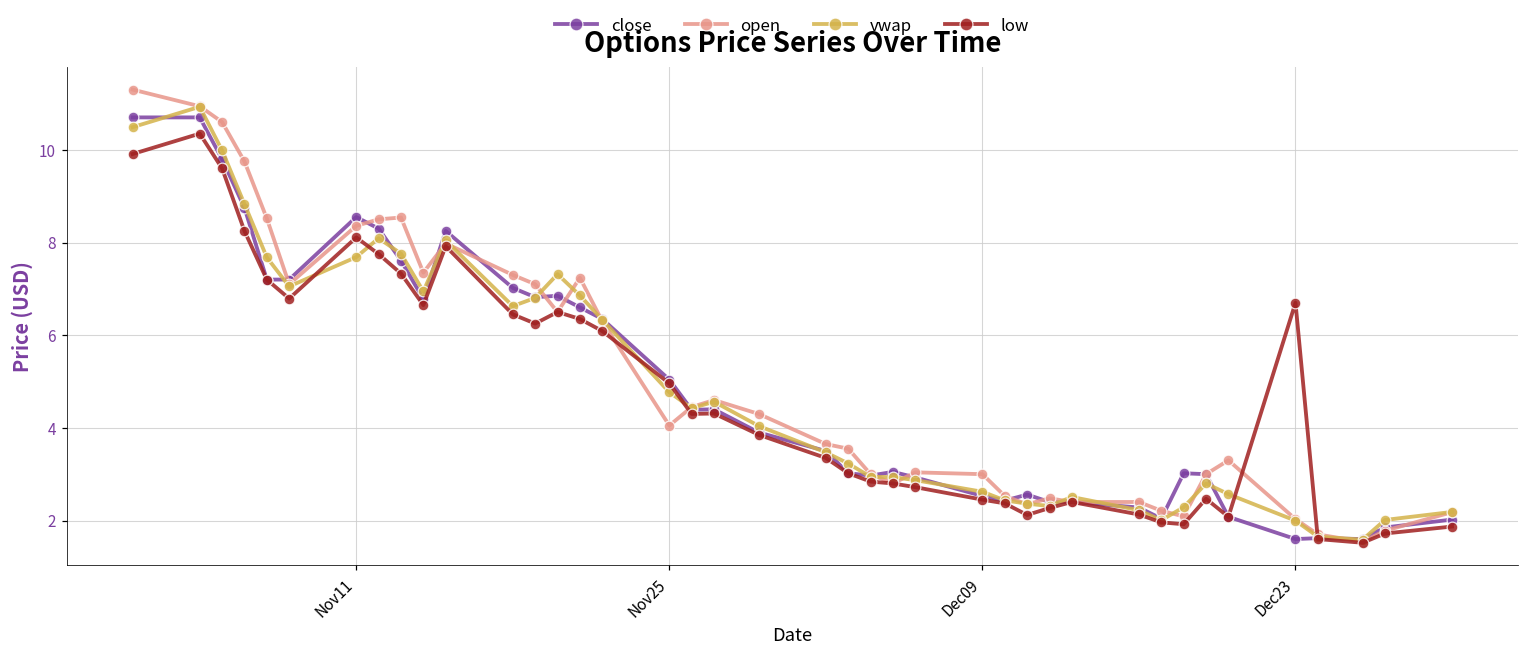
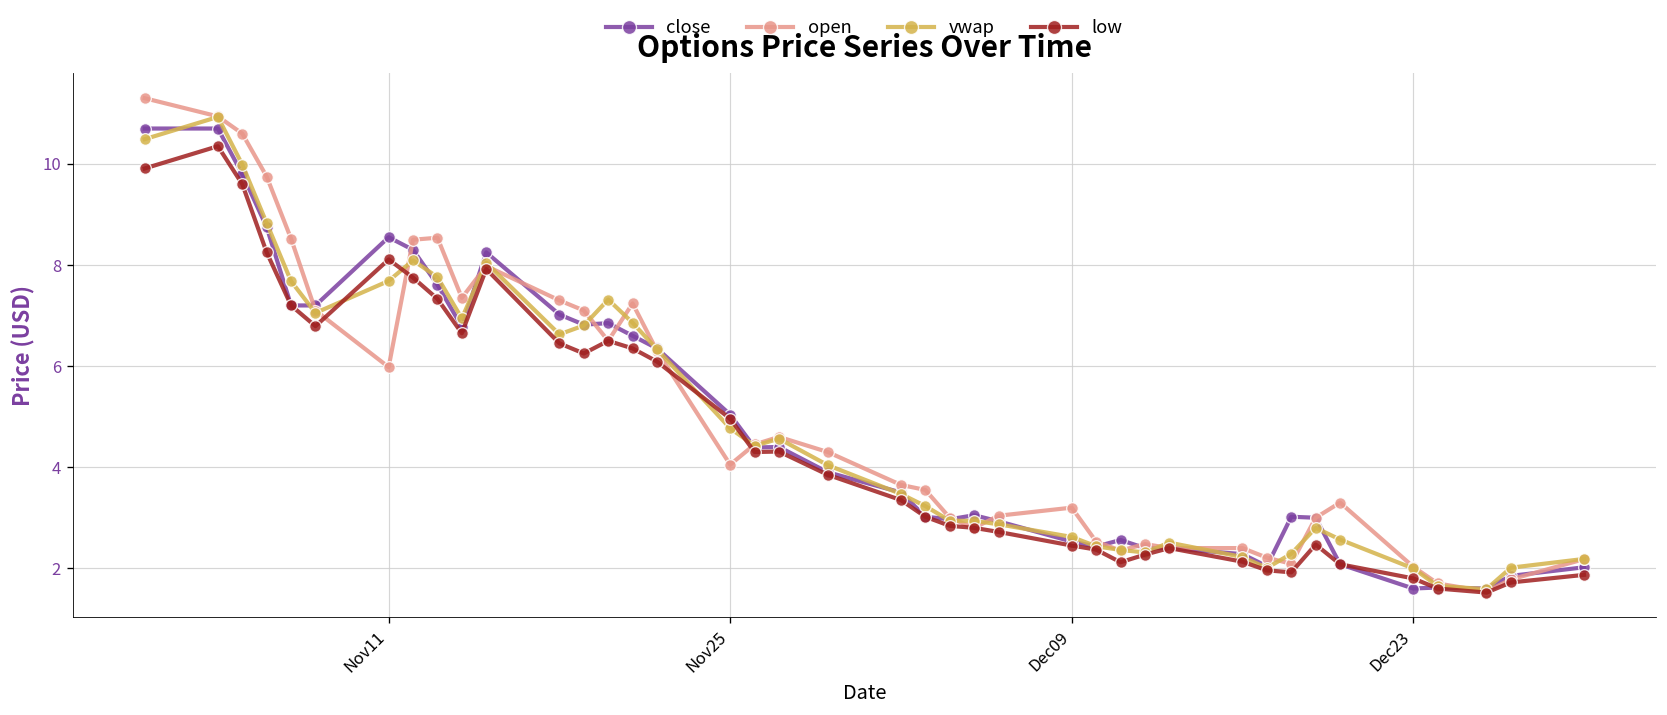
  {
    "close": {
      "Nov11": 8.6,
      "Nov25": 5.0,
      "Dec09": 2.5,
      "Dec23": 1.6
    },
    "open": {
-     "Nov11": 8.4,
+     "Nov11": 6.0,
      "Nov25": 4.1,
-     "Dec09": 3.0
+     "Dec09": 3.2
    },
    "vwap": {
      "Nov11": 7.7,
      "Nov25": 4.8,
      "Dec09": 2.6
    },
    "low": {
      "Nov11": 8.1,
      "Nov25": 5.0,
      "Dec09": 2.5,
-     "Dec23": 6.7
+     "Dec23": 1.8
    }
  }
